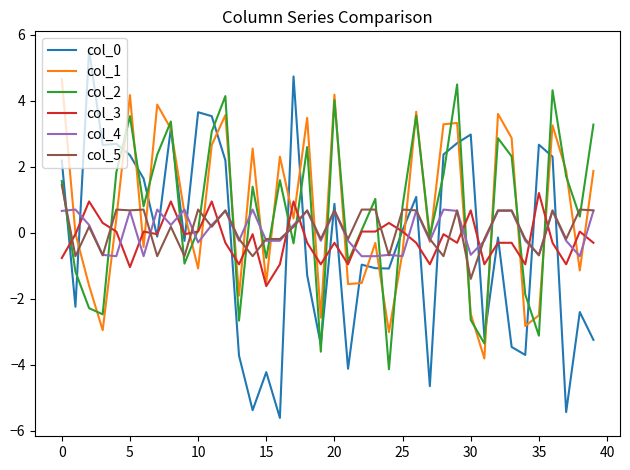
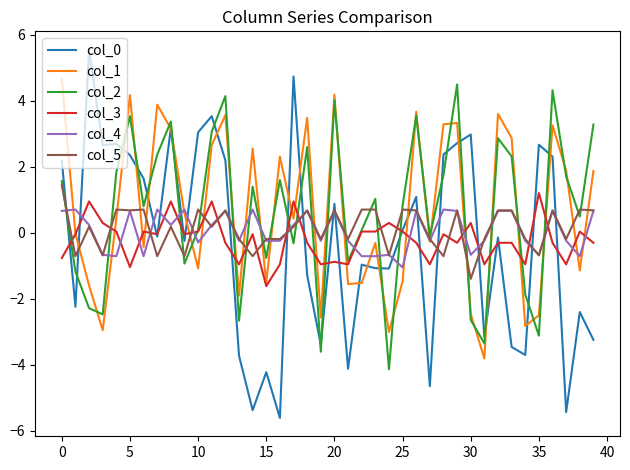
  {
    "col_0": {
      "5": 2.4,
-     "10": 3.7,
+     "10": 3.0,
      "15": -4.2,
      "20": 0.9,
      "30": 3.0,
      "35": 2.7
    },
    "col_1": {
      "5": 4.2,
      "10": -1.1,
      "15": -1.5,
      "20": 4.2,
-     "25": -0.6,
+     "25": -1.5,
      "30": -2.5,
      "35": -2.5
    },
    "col_2": {
      "0": 1.6,
      "5": 3.5,
      "15": -0.8,
      "20": 4.0,
      "25": 0.8,
      "30": -2.6,
      "35": -3.1
    },
    "col_3": {
      "0": -0.8,
      "5": -1.0,
      "15": -1.6,
-     "20": -0.3,
-     "30": 0.7,
+     "20": -0.9,
+     "30": 0.3,
      "35": 1.2
    },
    "col_4": {
      "0": 0.7,
      "10": -0.3,
-     "25": -0.7,
+     "25": -1.0,
      "30": -0.7
    },
    "col_5": {
      "0": 1.4,
      "10": 0.7,
      "25": 0.7,
      "30": -1.4
    }
  }
